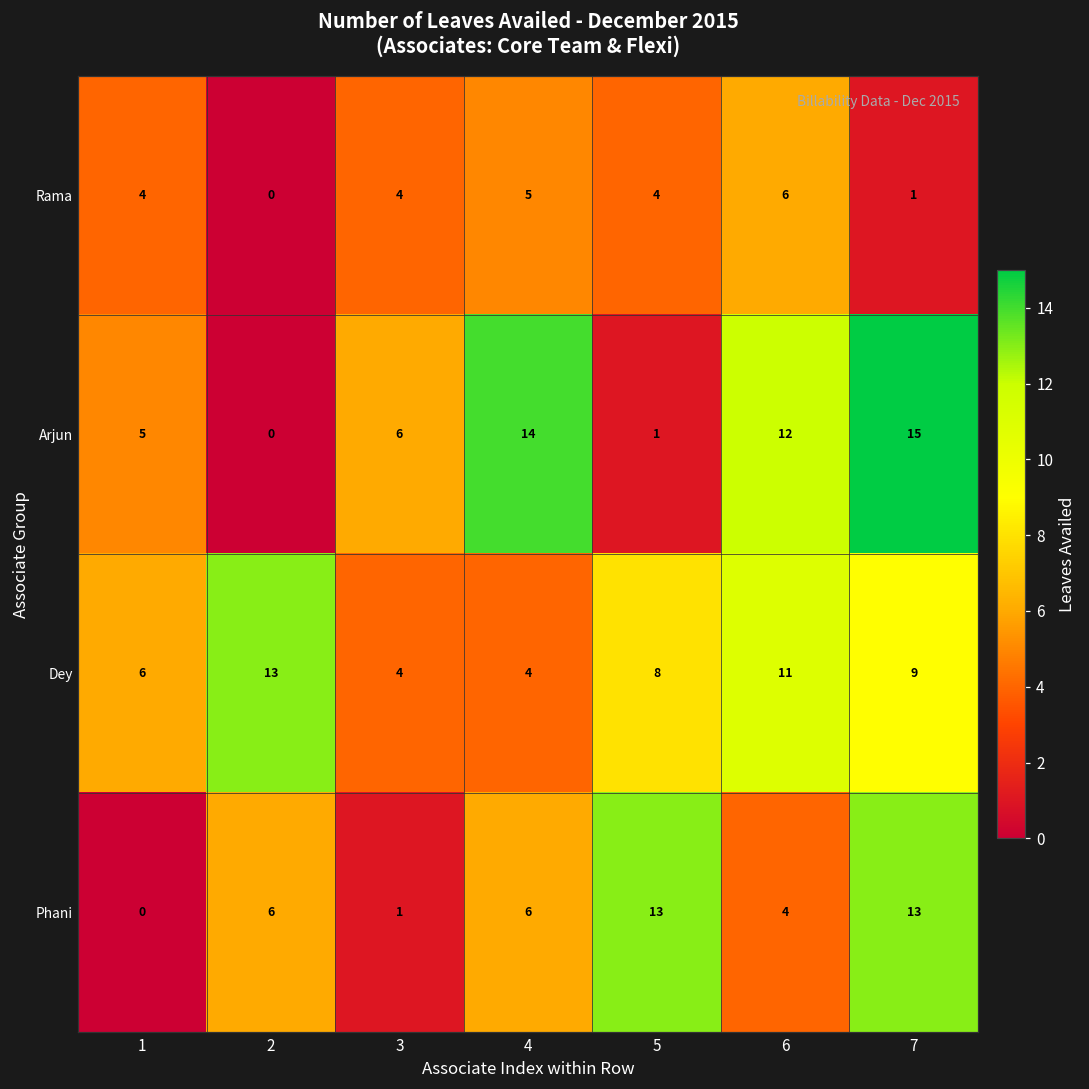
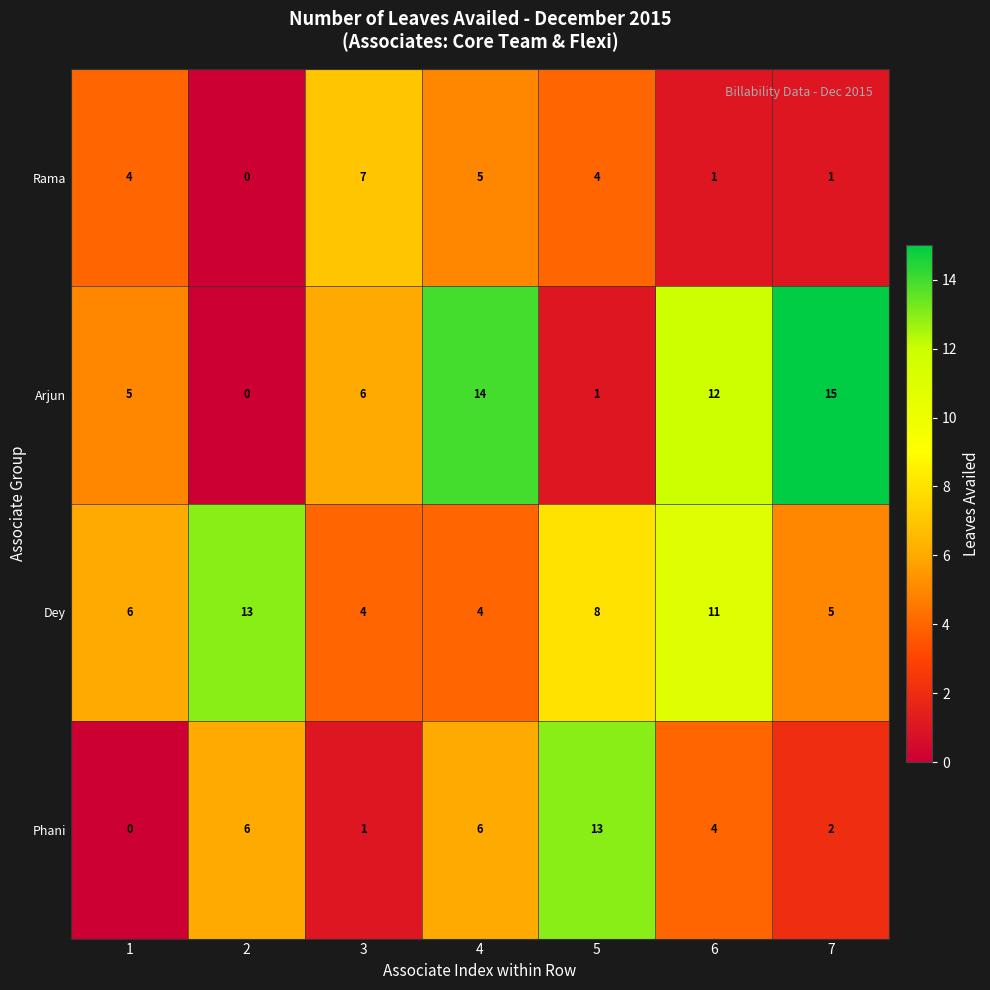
  {
    "Rama": {
      "1": 4,
      "2": 0,
-     "3": 4,
+     "3": 7,
      "4": 5,
      "5": 4,
-     "6": 6
+     "6": 1
    },
    "Arjun": {
      "1": 5,
      "2": 0,
      "3": 6,
      "4": 14,
      "5": 1,
      "6": 12,
      "7": 15
    },
    "Dey": {
      "1": 6,
      "2": 13,
      "3": 4,
      "4": 4,
      "5": 8,
      "6": 11,
-     "7": 9
+     "7": 5
    },
    "Phani": {
      "1": 0,
      "2": 6,
      "3": 1,
      "4": 6,
      "5": 13,
      "6": 4,
-     "7": 13
+     "7": 2
    }
  }
